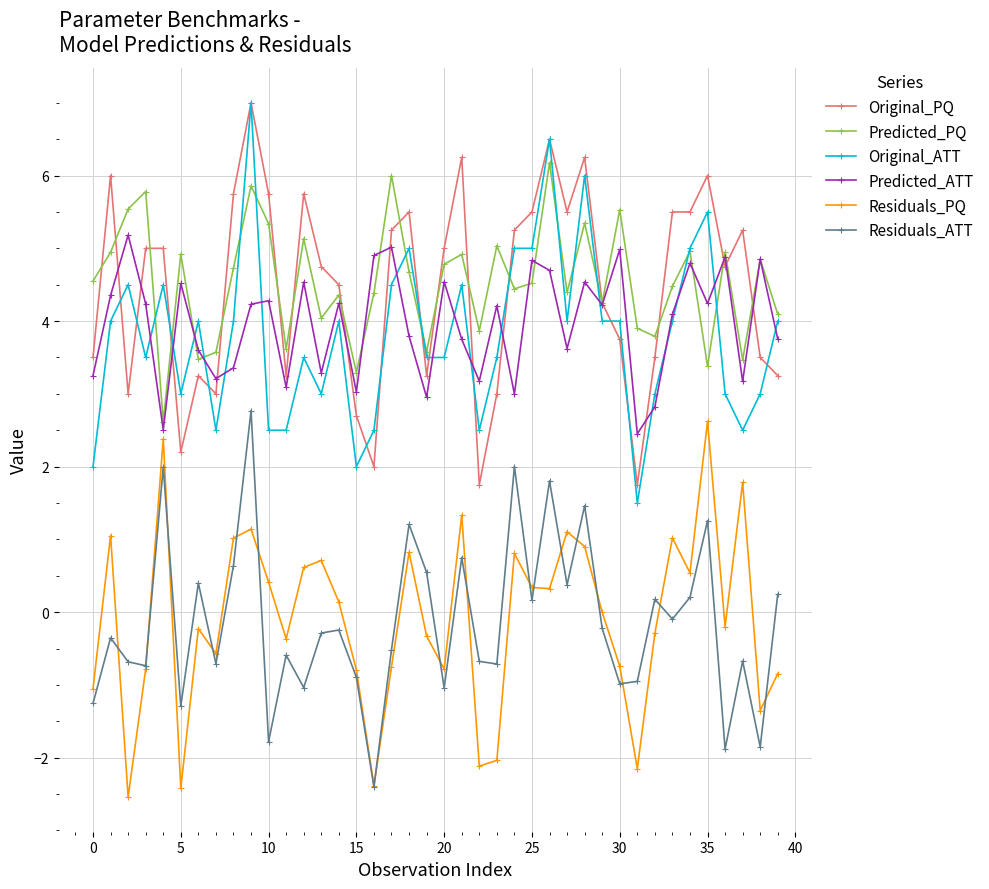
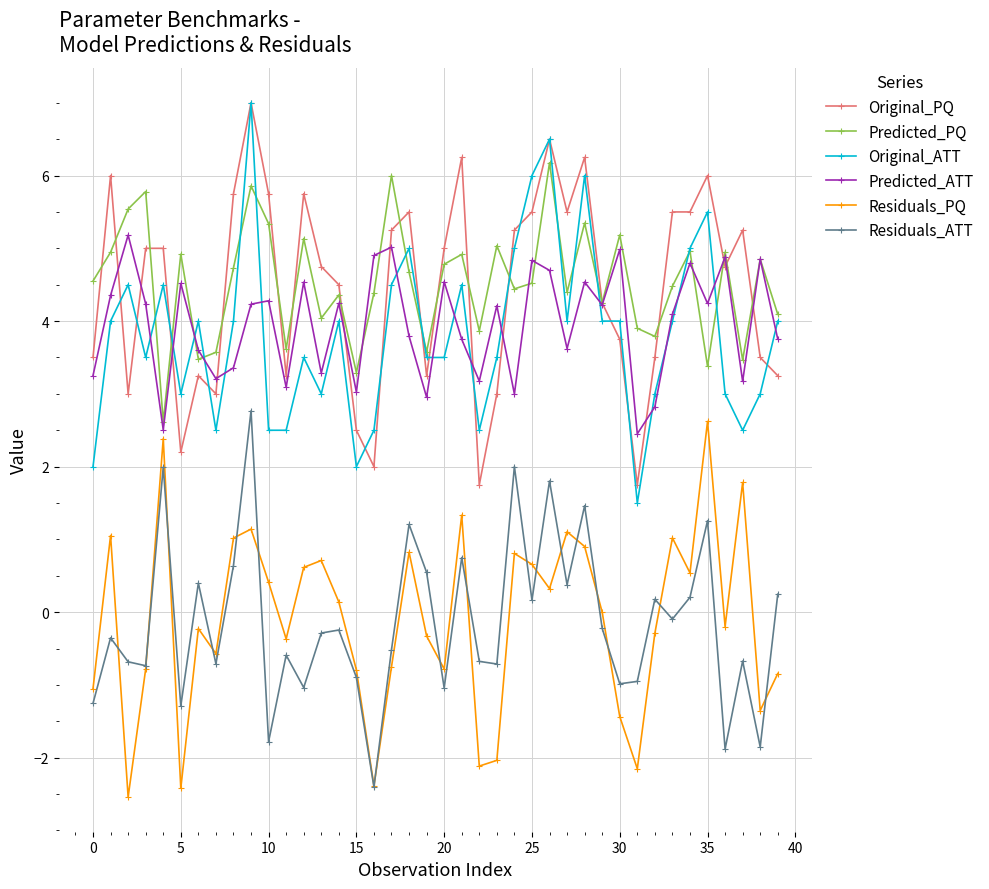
  {
    "Original_PQ": {
      "0": 3.5,
      "5": 2.2,
      "10": 5.8,
-     "15": 2.7,
+     "15": 2.5,
      "20": 5.0,
      "25": 5.5,
      "30": 3.8,
      "35": 6.0
    },
    "Predicted_PQ": {
      "0": 4.6,
      "5": 4.9,
      "10": 5.3,
      "15": 3.3,
      "20": 4.8,
      "25": 4.5,
-     "30": 5.5,
+     "30": 5.2,
      "35": 3.4
    },
    "Original_ATT": {
      "0": 2,
      "5": 3,
      "10": 2.5,
      "15": 2,
      "20": 3.5,
-     "25": 5,
+     "25": 6,
      "30": 4,
      "35": 5.5
    },
    "Predicted_ATT": {
      "0": 3.3,
      "5": 4.5,
      "10": 4.3,
      "15": 3.0,
      "20": 4.5,
      "25": 4.8,
      "30": 5.0,
      "35": 4.2
    },
    "Residuals_PQ": {
      "0": -1.1,
      "5": -2.4,
      "10": 0.4,
      "15": -0.8,
      "20": -0.8,
-     "25": 0.3,
-     "30": -0.7,
+     "25": 0.7,
+     "30": -1.4,
      "35": 2.6
    },
    "Residuals_ATT": {
      "0": -1.3,
      "5": -1.3,
      "10": -1.8,
      "15": -0.9,
      "20": -1.0,
      "25": 0.2,
      "30": -1.0,
      "35": 1.3
    }
  }
